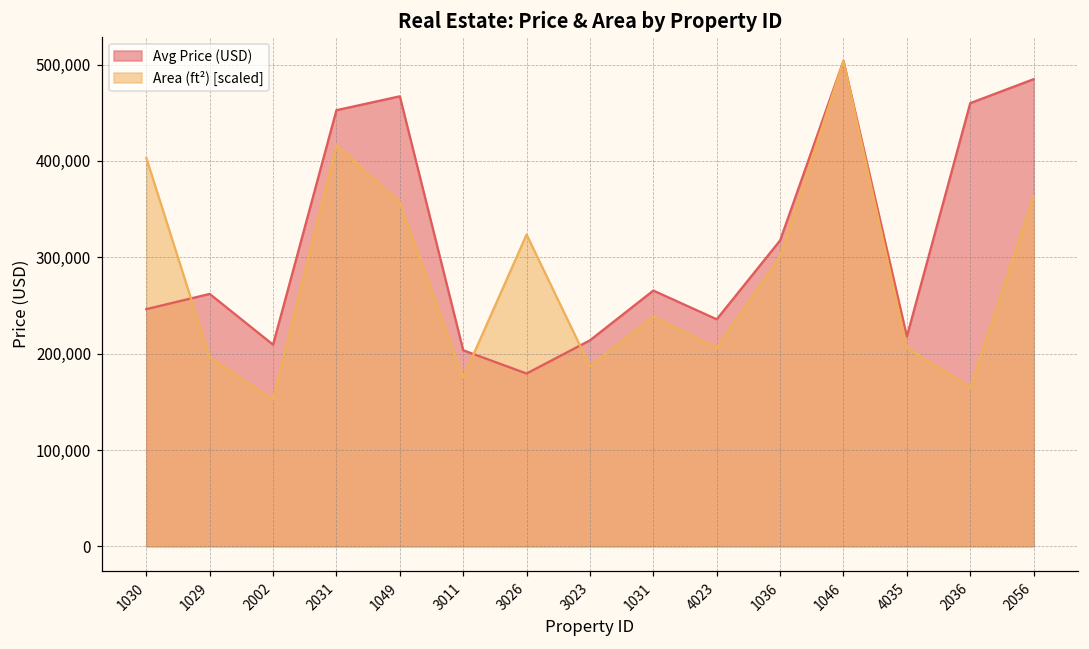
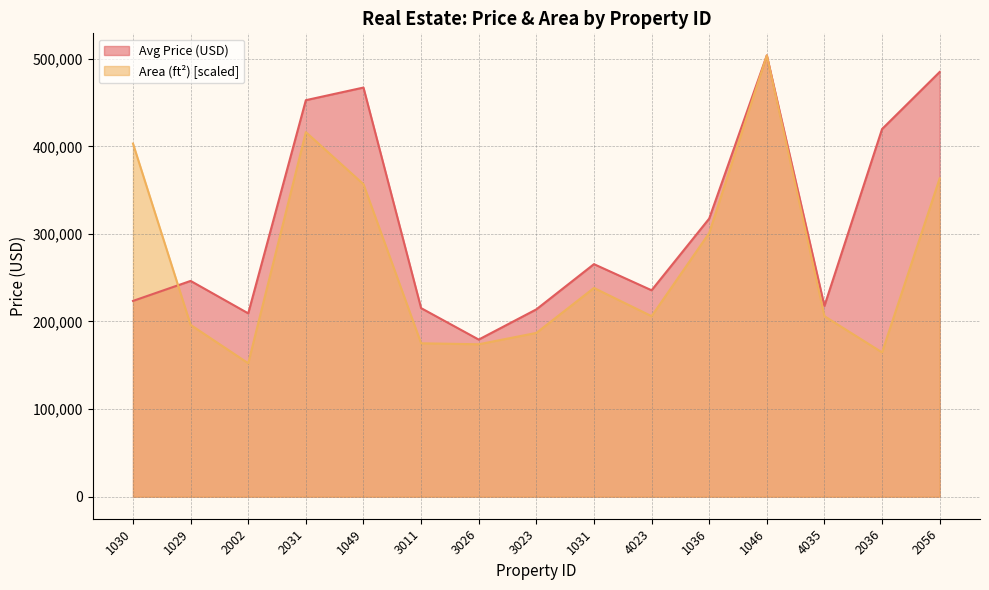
  {
    "Avg Price (USD)": {
-     "1030": "250,000",
-     "1029": "260,000",
+     "1030": "220,000",
+     "1029": "250,000",
      "2002": "210,000",
      "2031": "450,000",
      "1049": "470,000",
-     "3011": "200,000",
+     "3011": "220,000",
      "3026": "180,000",
      "3023": "210,000",
      "1031": "270,000",
      "4023": "240,000",
      "1036": "320,000",
      "4035": "220,000",
-     "2036": "460,000",
+     "2036": "420,000",
      "2056": "480,000"
    },
    "Area (ft²) [scaled]": {
      "1030": "400,000",
      "1029": "200,000",
      "2002": "150,000",
      "2031": "420,000",
      "1049": "360,000",
      "3011": "180,000",
-     "3026": "320,000",
+     "3026": "170,000",
      "3023": "190,000",
      "1031": "240,000",
      "4023": "210,000",
      "1036": "300,000",
      "4035": "210,000",
      "2036": "160,000",
      "2056": "360,000"
    }
  }
